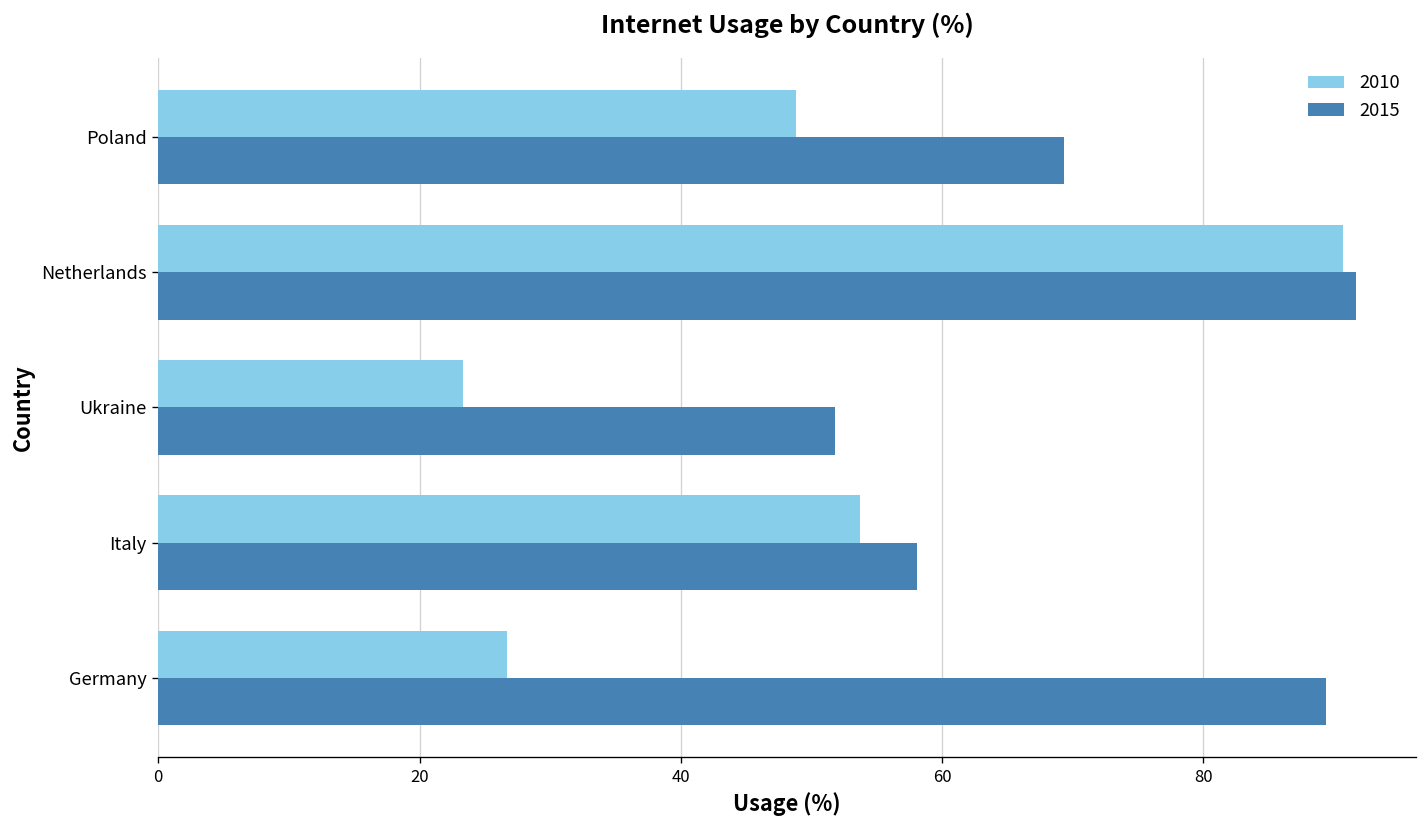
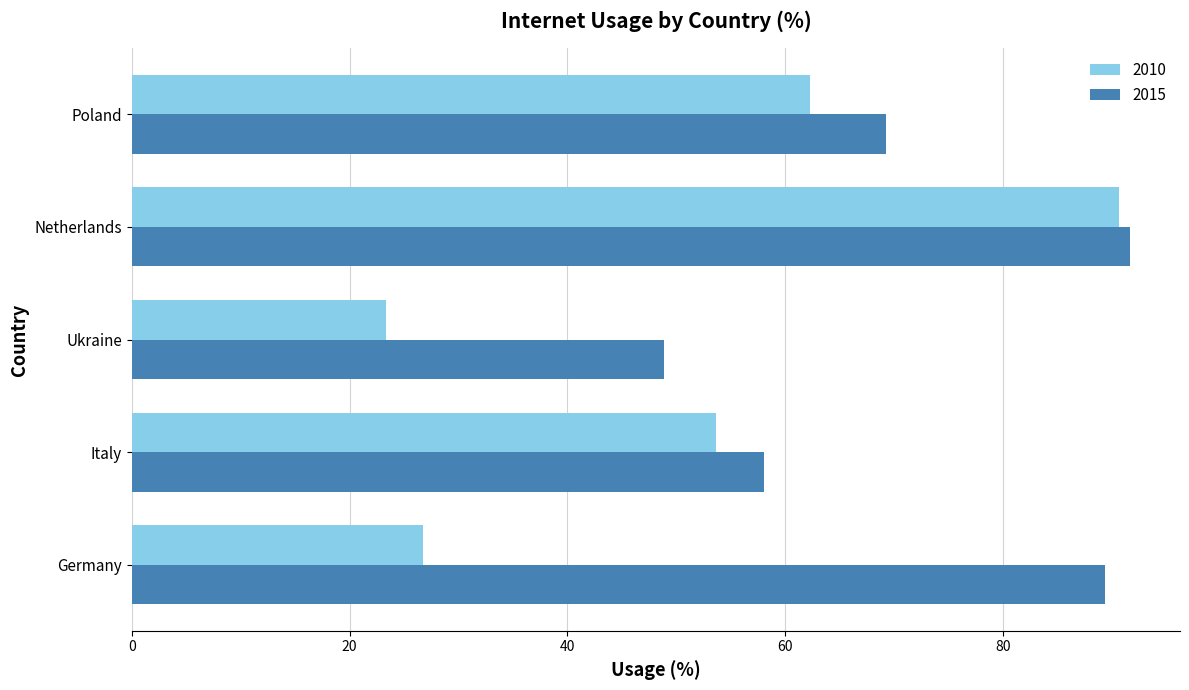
  {
    "2010": {
-     "Poland": 48.8,
+     "Poland": 62.3,
      "Netherlands": 90.7,
      "Ukraine": 23.3,
      "Italy": 53.7,
      "Germany": 26.7
    },
    "2015": {
      "Poland": 69.3,
      "Netherlands": 91.7,
-     "Ukraine": 51.8,
+     "Ukraine": 48.9,
      "Italy": 58.1,
      "Germany": 89.4
    }
  }
